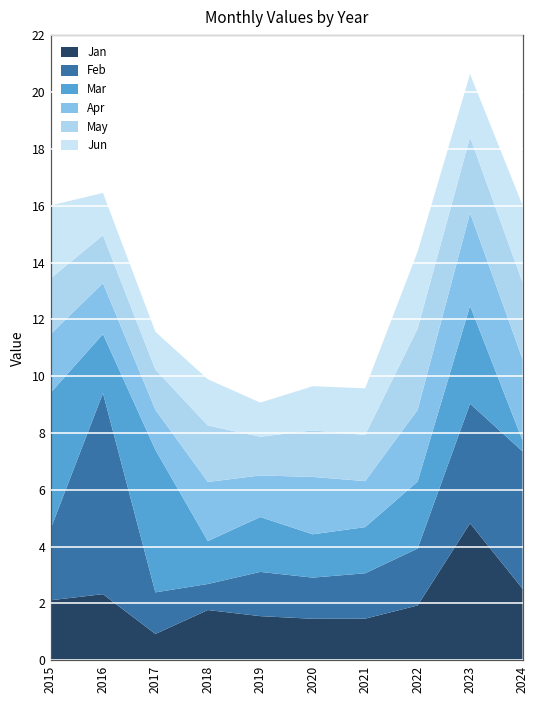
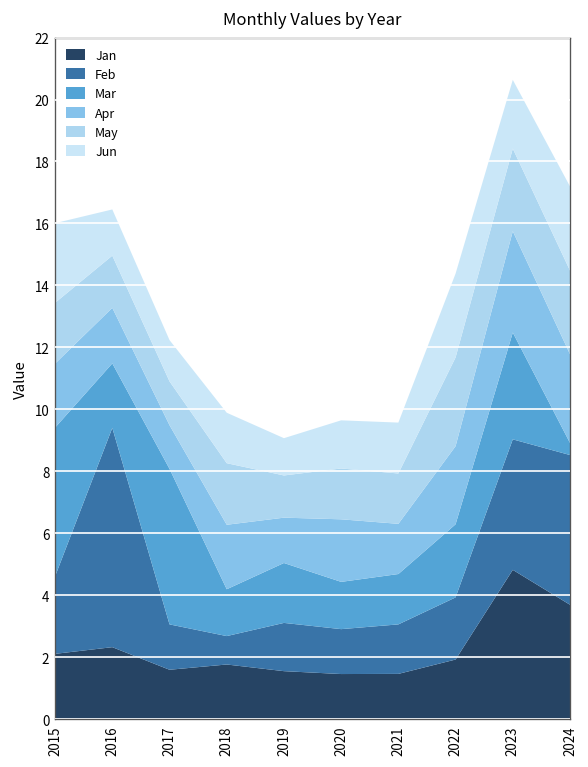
  {
    "Jan": {
      "2015": 2.1,
      "2016": 2.3,
-     "2017": 0.9,
+     "2017": 1.6,
      "2018": 1.8,
      "2019": 1.6,
      "2020": 1.5,
      "2021": 1.5,
      "2022": 1.9,
      "2023": 4.8,
-     "2024": 2.5
+     "2024": 3.7
    },
    "Feb": {
      "2015": 2.5,
      "2016": 7.1,
      "2017": 1.5,
      "2018": 0.9,
      "2019": 1.6,
      "2020": 1.4,
      "2021": 1.6,
      "2022": 2.0,
      "2023": 4.2,
      "2024": 4.8
    },
    "Mar": {
      "2015": 4.8,
      "2016": 2.1,
      "2017": 5.0,
      "2018": 1.5,
      "2019": 1.9,
      "2020": 1.5,
      "2021": 1.6,
      "2022": 2.4,
      "2023": 3.4,
      "2024": 0.4
    }
  }
